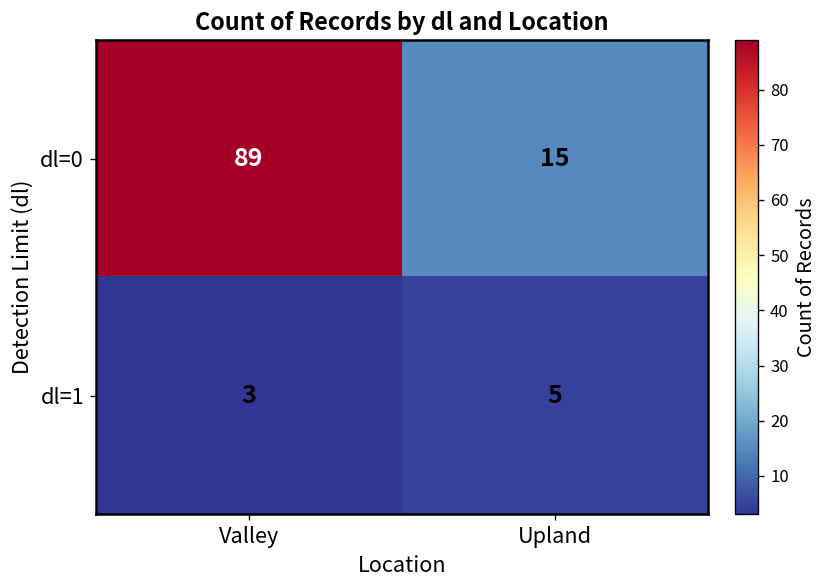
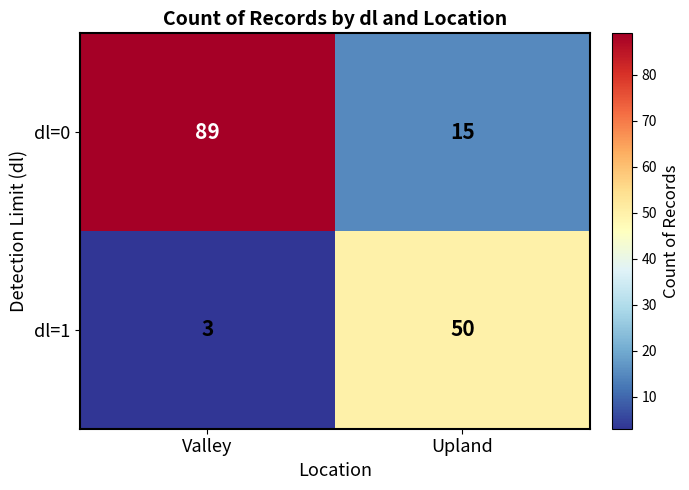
  {
    "dl=0": {
      "Valley": 89,
      "Upland": 15
    },
    "dl=1": {
      "Valley": 3,
-     "Upland": 5
+     "Upland": 50
    }
  }
